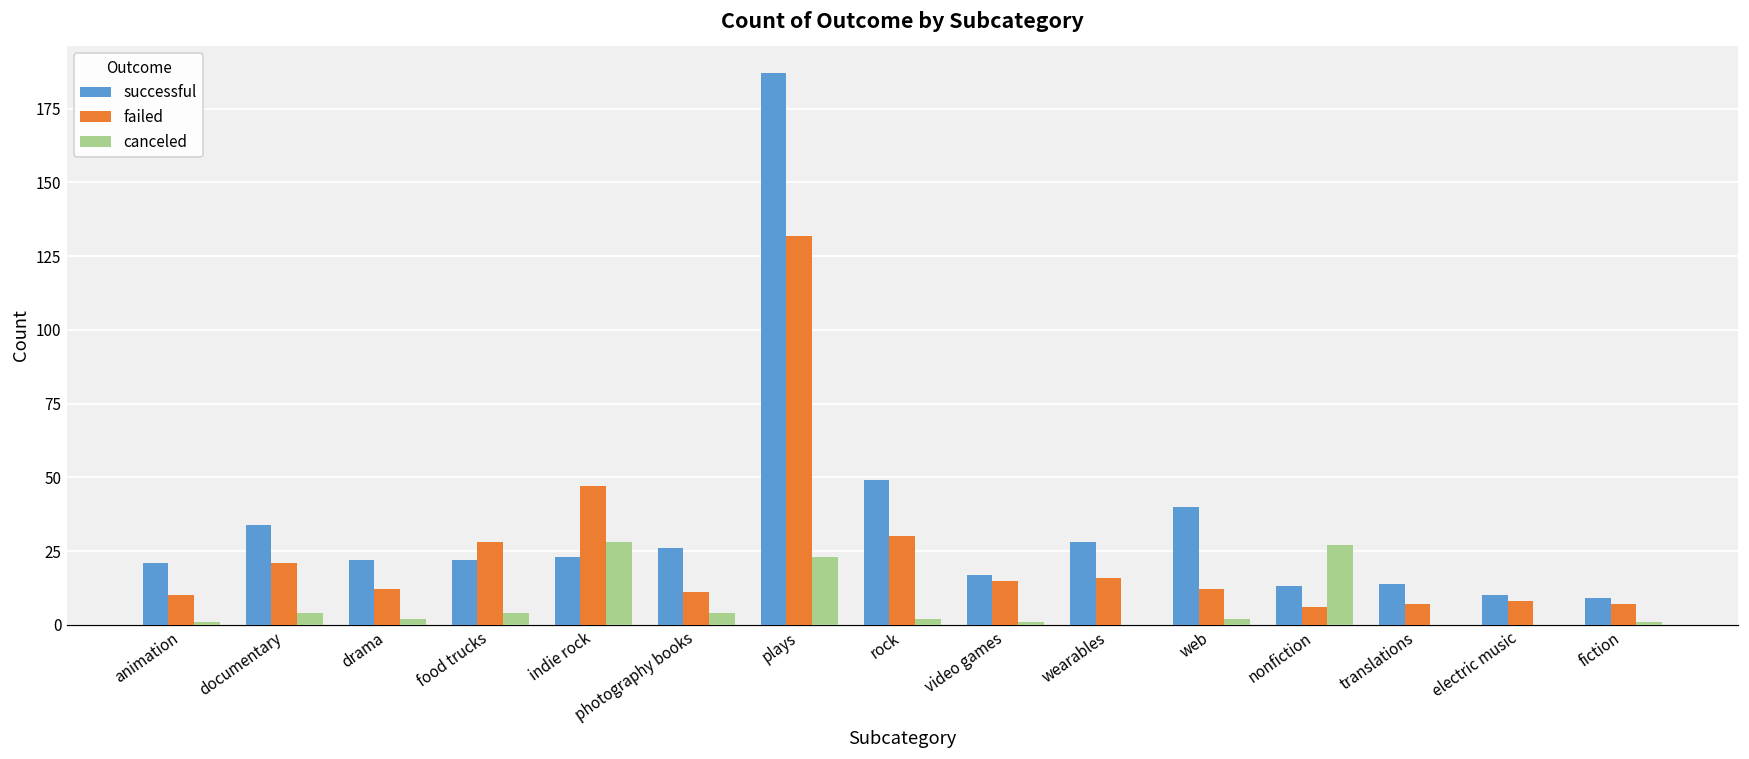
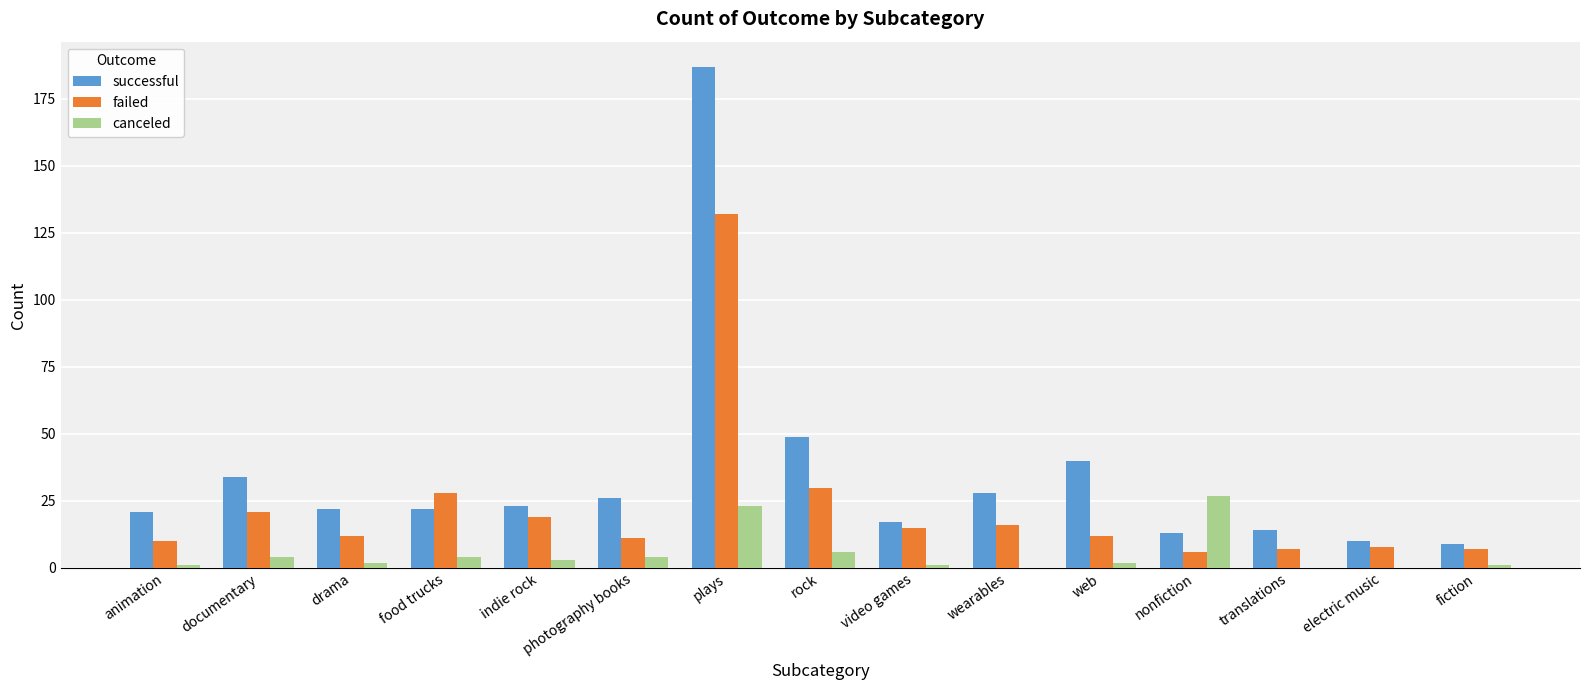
  {
    "successful": {
      "animation": 21,
      "documentary": 34,
      "drama": 22,
      "food trucks": 22,
      "indie rock": 23,
      "photography books": 26,
      "plays": 187,
      "rock": 49,
      "video games": 17,
      "wearables": 28,
      "web": 40,
      "nonfiction": 13,
      "translations": 14,
      "electric music": 10,
      "fiction": 9
    },
    "failed": {
      "animation": 10,
      "documentary": 21,
      "drama": 12,
      "food trucks": 28,
-     "indie rock": 47,
+     "indie rock": 19,
      "photography books": 11,
      "plays": 132,
      "rock": 30,
      "video games": 15,
      "wearables": 16,
      "web": 12,
      "nonfiction": 6,
      "translations": 7,
      "electric music": 8,
      "fiction": 7
    },
    "canceled": {
      "animation": 1,
      "documentary": 4,
      "drama": 2,
      "food trucks": 4,
-     "indie rock": 28,
+     "indie rock": 3,
      "photography books": 4,
      "plays": 23,
-     "rock": 2,
+     "rock": 6,
      "video games": 1,
      "wearables": 0,
      "web": 2,
      "nonfiction": 27,
      "translations": 0,
      "electric music": 0,
      "fiction": 1
    }
  }
